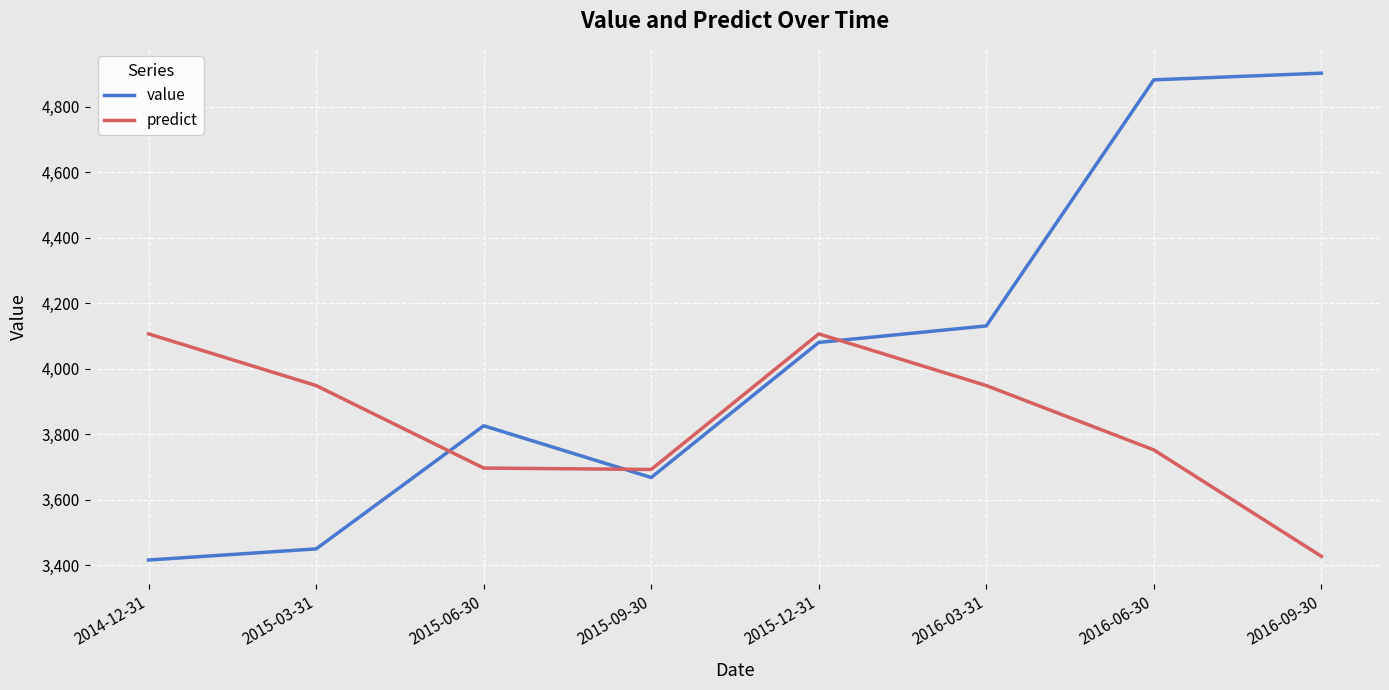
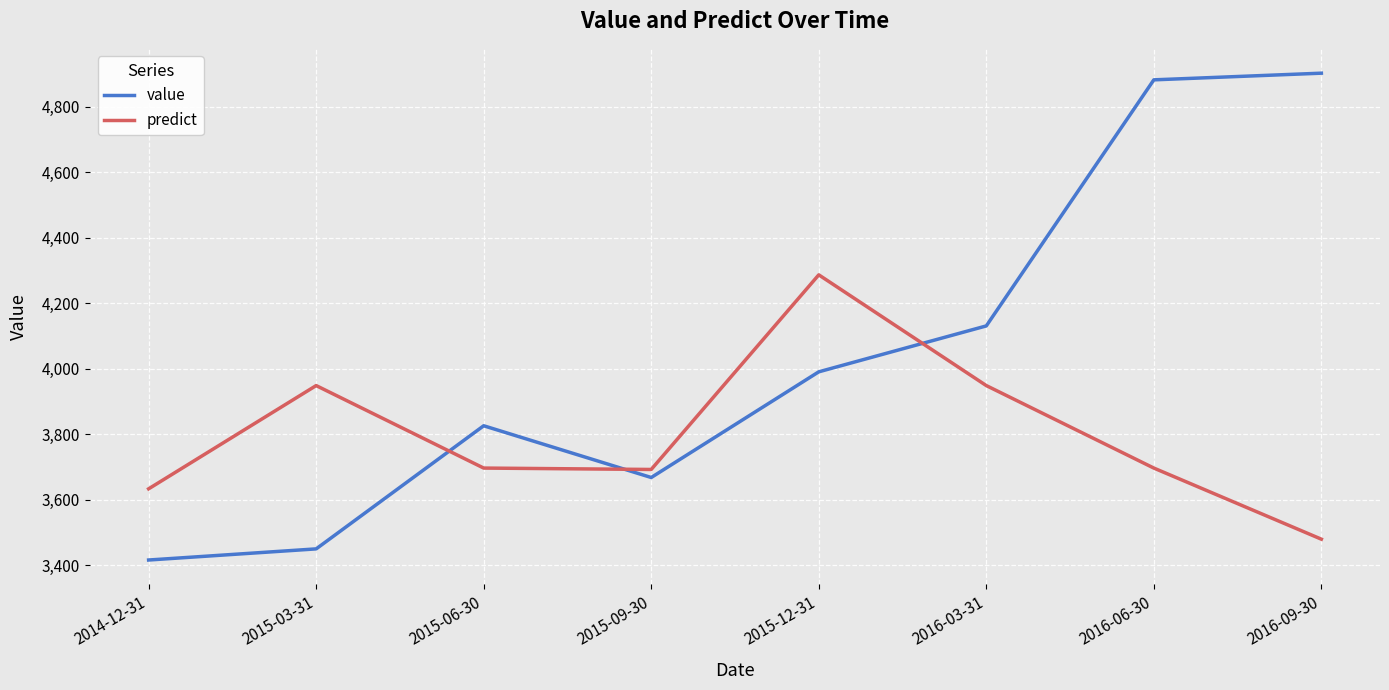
  {
    "value": {
      "2014-12-31": "3,420",
      "2015-03-31": "3,450",
      "2015-06-30": "3,830",
      "2015-09-30": "3,670",
-     "2015-12-31": "4,080",
+     "2015-12-31": "3,990",
      "2016-03-31": "4,130",
      "2016-06-30": "4,880",
      "2016-09-30": "4,900"
    },
    "predict": {
-     "2014-12-31": "4,110",
+     "2014-12-31": "3,630",
      "2015-03-31": "3,950",
      "2015-06-30": "3,700",
      "2015-09-30": "3,690",
-     "2015-12-31": "4,110",
+     "2015-12-31": "4,290",
      "2016-03-31": "3,950",
-     "2016-06-30": "3,750",
-     "2016-09-30": "3,430"
+     "2016-06-30": "3,700",
+     "2016-09-30": "3,480"
    }
  }
